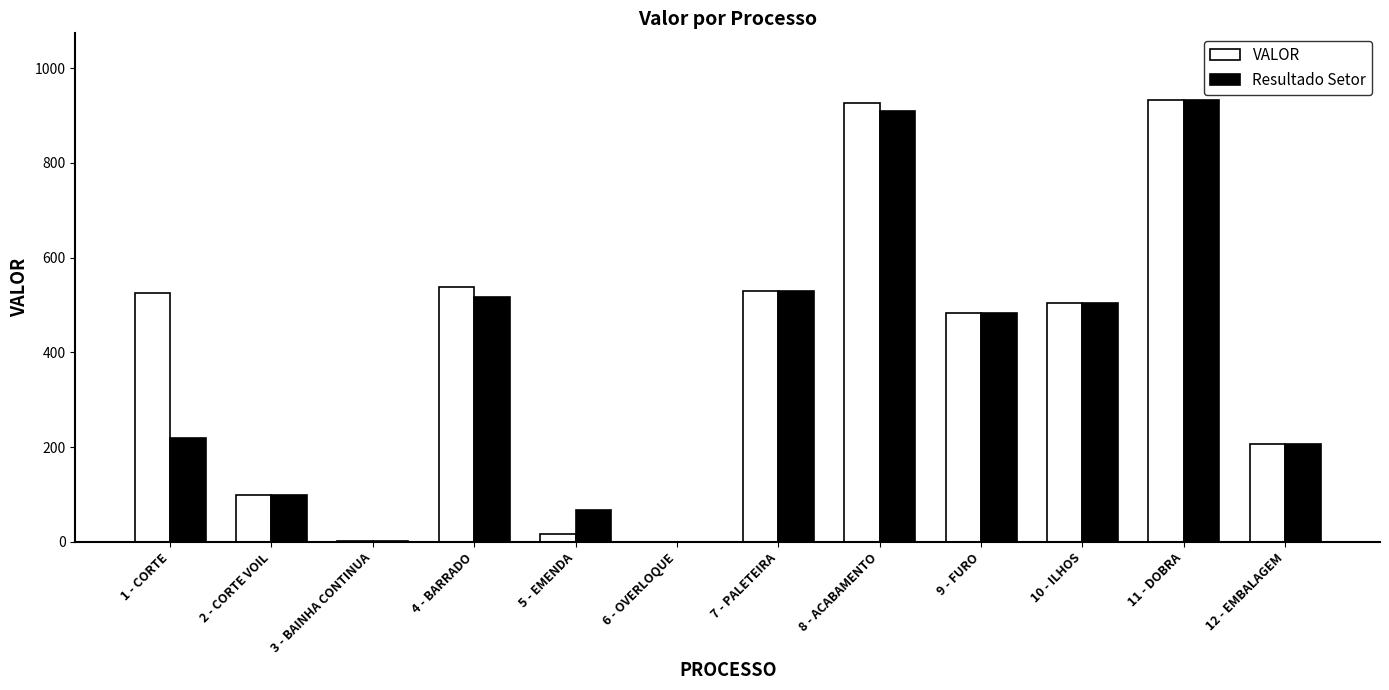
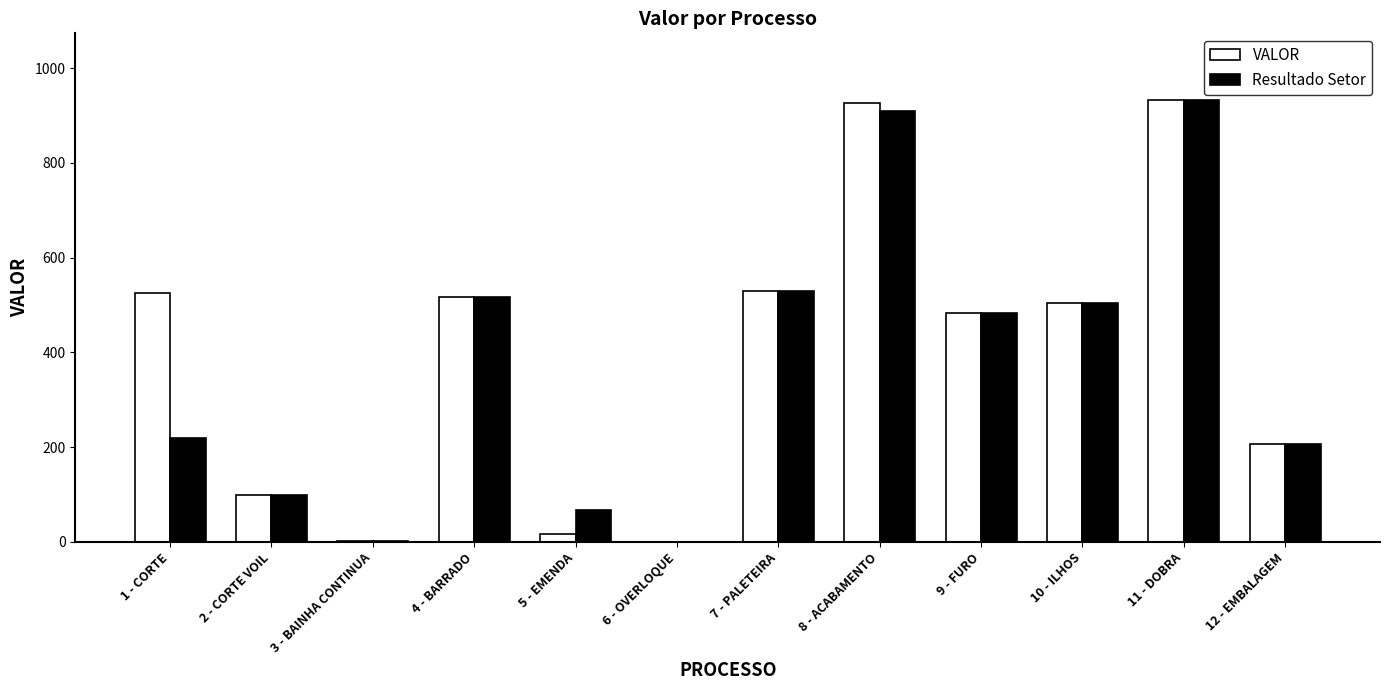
  {
    "VALOR": {
      "1 - CORTE": 520,
      "2 - CORTE VOIL": 100,
-     "4 - BARRADO": 540,
+     "4 - BARRADO": 520,
      "5 - EMENDA": 20,
      "6 - OVERLOQUE": 0,
      "7 - PALETEIRA": 530,
      "8 - ACABAMENTO": 930,
      "9 - FURO": 480,
      "10 - ILHOS": 500,
      "11 - DOBRA": 930,
      "12 - EMBALAGEM": 210
    },
    "Resultado Setor": {
      "1 - CORTE": 220,
      "2 - CORTE VOIL": 100,
      "4 - BARRADO": 520,
      "5 - EMENDA": 70,
      "6 - OVERLOQUE": 0,
      "7 - PALETEIRA": 530,
      "8 - ACABAMENTO": 910,
      "9 - FURO": 480,
      "10 - ILHOS": 500,
      "11 - DOBRA": 930,
      "12 - EMBALAGEM": 210
    }
  }
